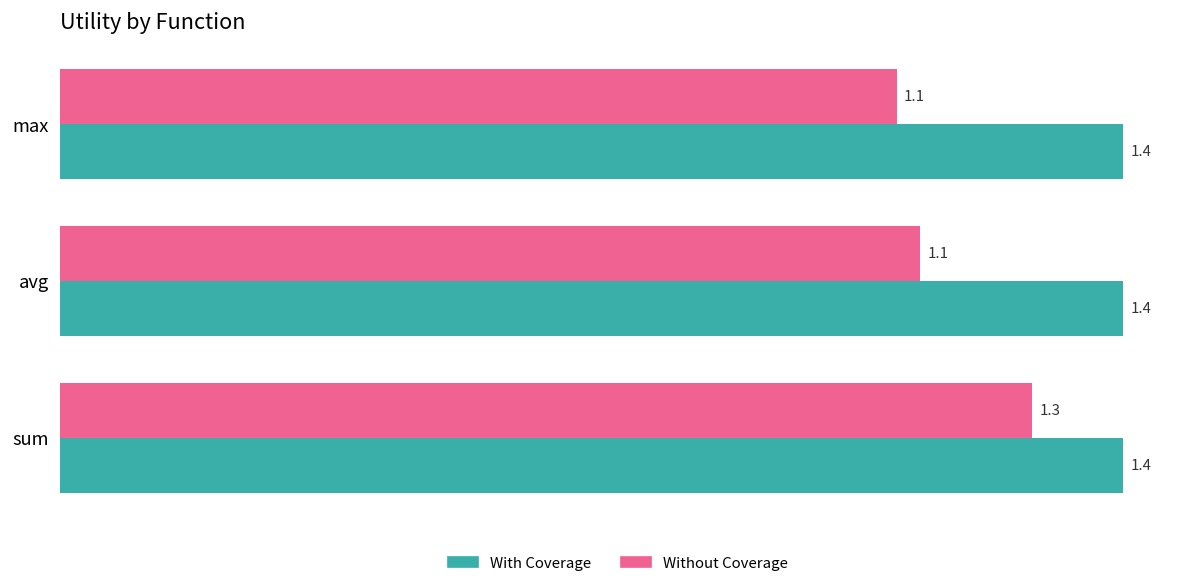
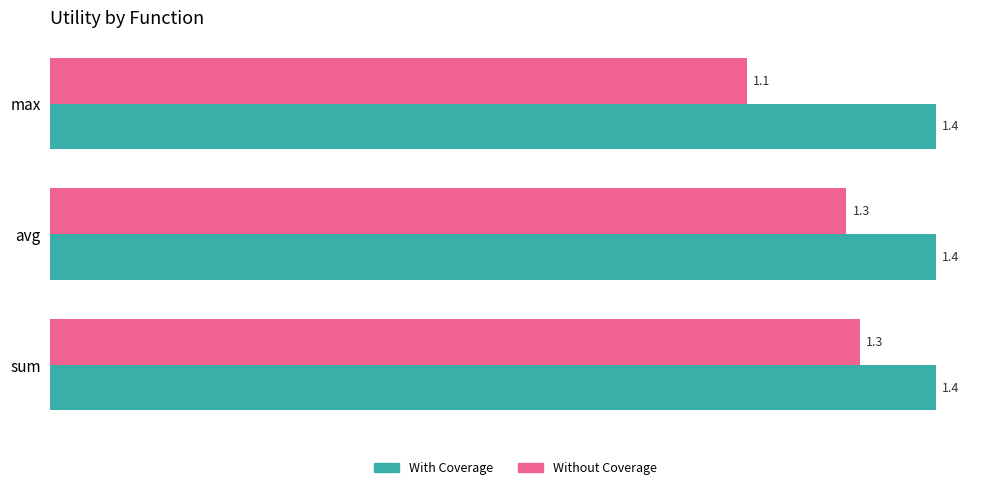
  {
    "With Coverage": {
      "max": 1.4,
      "avg": 1.4,
      "sum": 1.4
    },
    "Without Coverage": {
      "max": 1.1,
-     "avg": 1.1,
+     "avg": 1.3,
      "sum": 1.3
    }
  }
